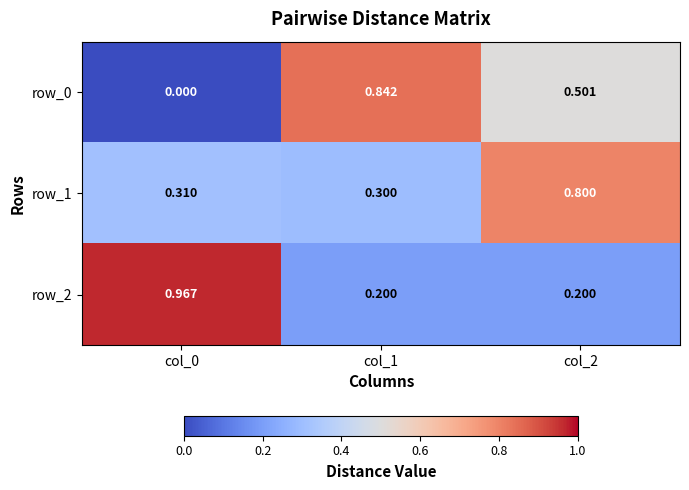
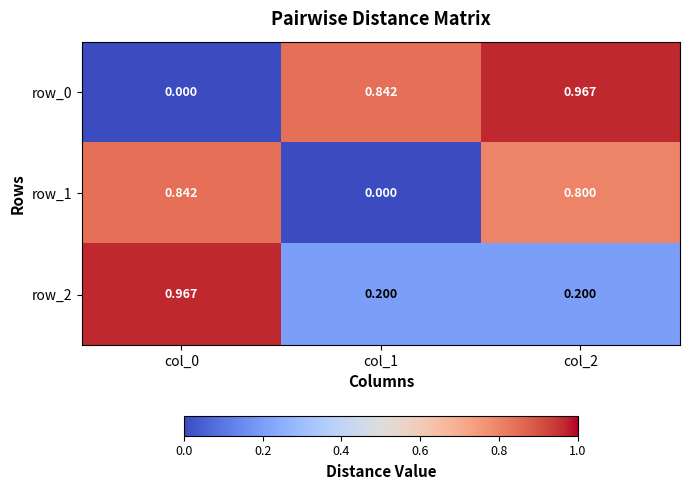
  {
    "row_0": {
      "col_0": 0.000,
      "col_1": 0.842,
-     "col_2": 0.501
+     "col_2": 0.967
    },
    "row_1": {
-     "col_0": 0.310,
-     "col_1": 0.300,
+     "col_0": 0.842,
+     "col_1": 0.000,
      "col_2": 0.800
    },
    "row_2": {
      "col_0": 0.967,
      "col_1": 0.200,
      "col_2": 0.200
    }
  }
